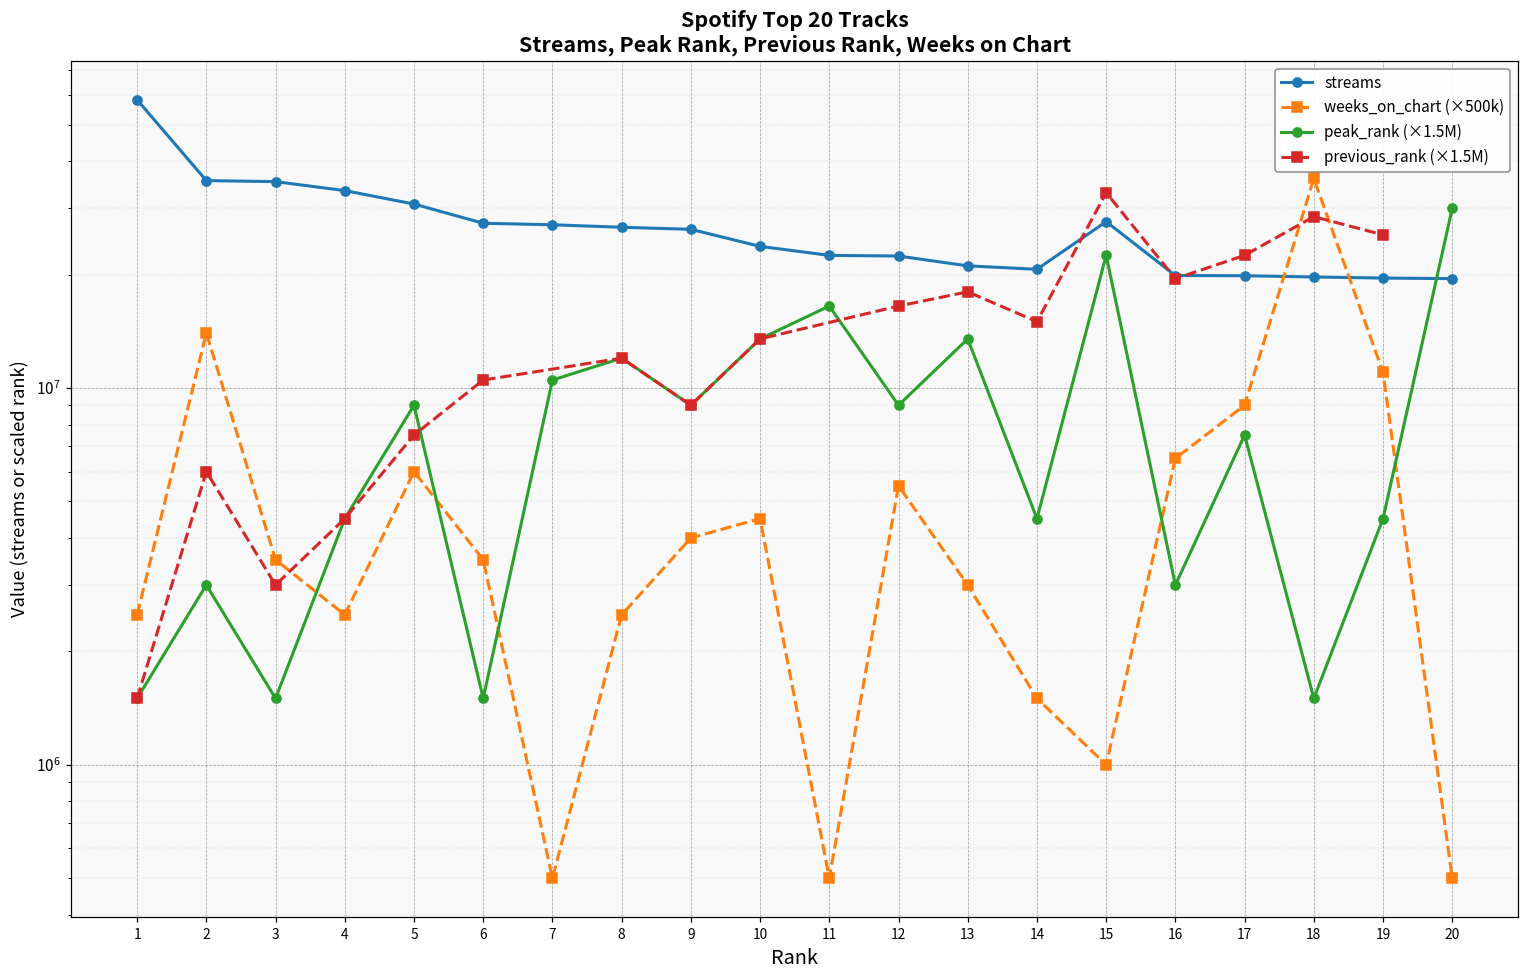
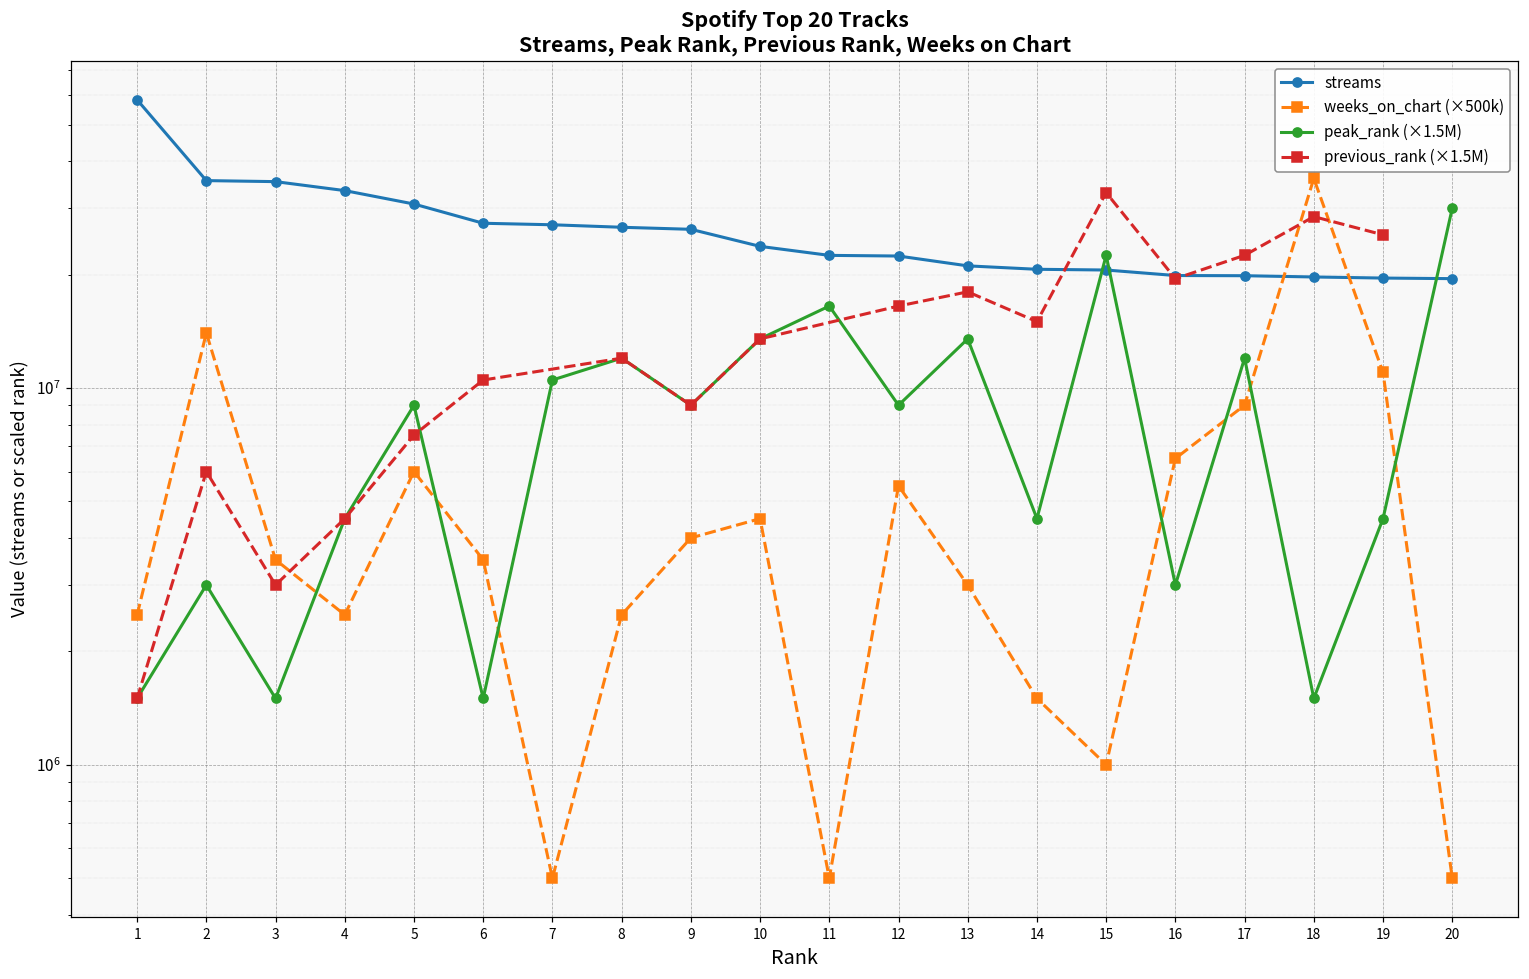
  {
    "streams": {
      "1": 58000000,
      "2": 36000000,
      "3": 35000000,
      "4": 33000000,
      "5": 31000000,
      "6": 27000000,
      "7": 27000000,
      "8": 27000000,
      "9": 26000000,
      "10": 24000000,
      "11": 22000000,
      "12": 22000000,
      "13": 21000000,
      "14": 21000000,
-     "15": 28000000,
+     "15": 21000000,
      "16": 20000000,
      "17": 20000000,
      "18": 20000000,
      "19": 20000000,
      "20": 20000000
    },
    "weeks_on_chart (×500k)": {
      "1": 2500000,
      "2": 14000000,
      "3": 3500000,
      "4": 2500000,
      "5": 6000000,
      "6": 3500000,
      "7": 500000,
      "8": 2500000,
      "9": 4000000,
      "10": 4500000,
      "11": 500000,
      "12": 5500000,
      "13": 3000000,
      "14": 1500000,
      "15": 1000000,
      "16": 6500000,
      "17": 9000000,
      "18": 36000000,
      "19": 11000000,
      "20": 500000
    },
    "peak_rank (×1.5M)": {
      "2": 3000000,
      "3": 1500000,
      "5": 9000000,
      "6": 1500000,
      "7": 10500000,
      "11": 17000000,
      "12": 9000000,
      "13": 13500000,
      "14": 4500000,
      "15": 23000000,
      "16": 3000000,
-     "17": 7500000,
+     "17": 12000000,
      "18": 1500000,
      "19": 4500000,
      "20": 30000000
    },
    "previous_rank (×1.5M)": {
      "2": 6000000,
      "3": 3000000,
      "5": 7500000,
      "6": 10500000,
      "12": 17000000,
      "13": 18000000,
      "14": 15000000,
      "15": 33000000,
      "16": 20000000,
      "17": 23000000,
      "18": 29000000,
      "19": 26000000
    }
  }
